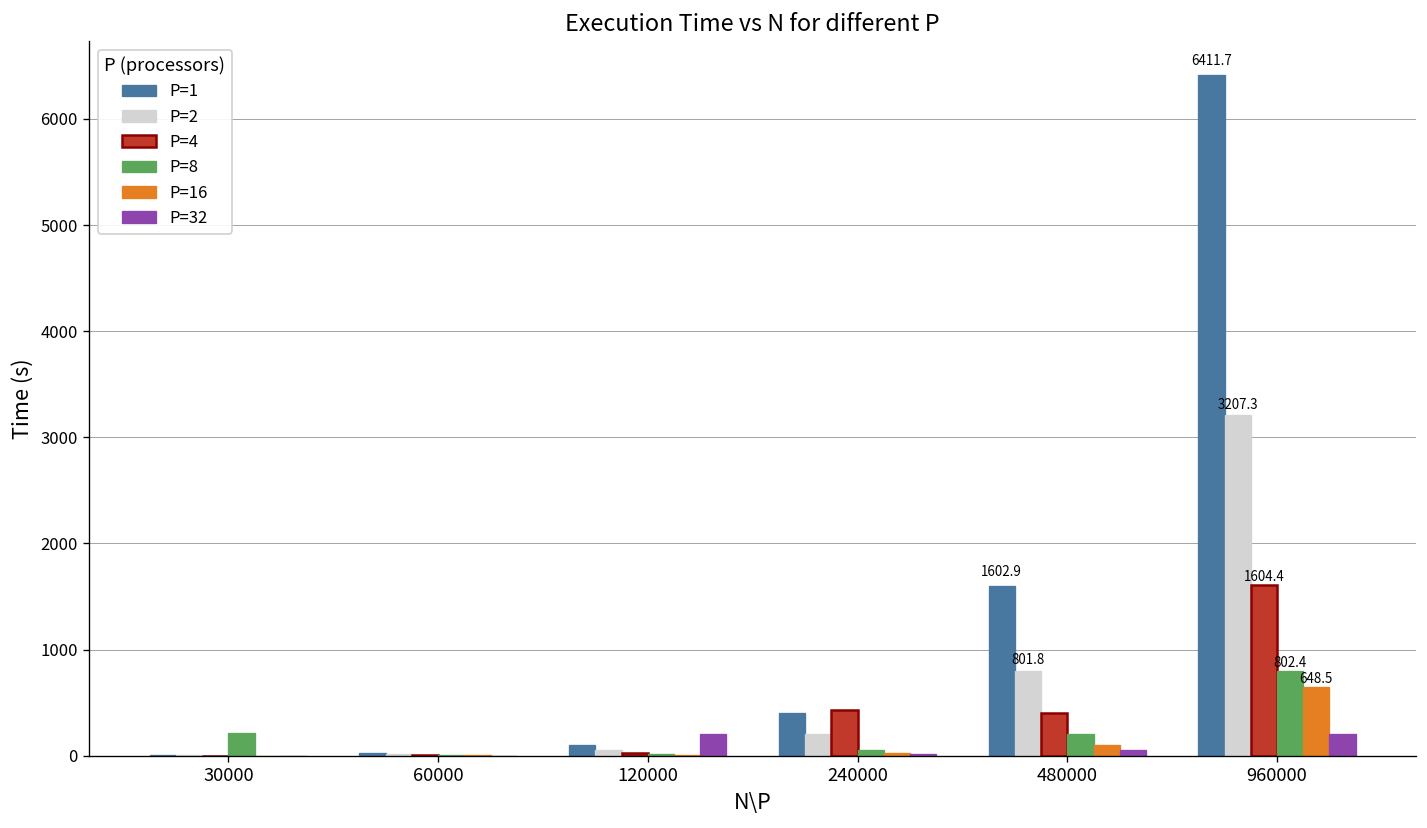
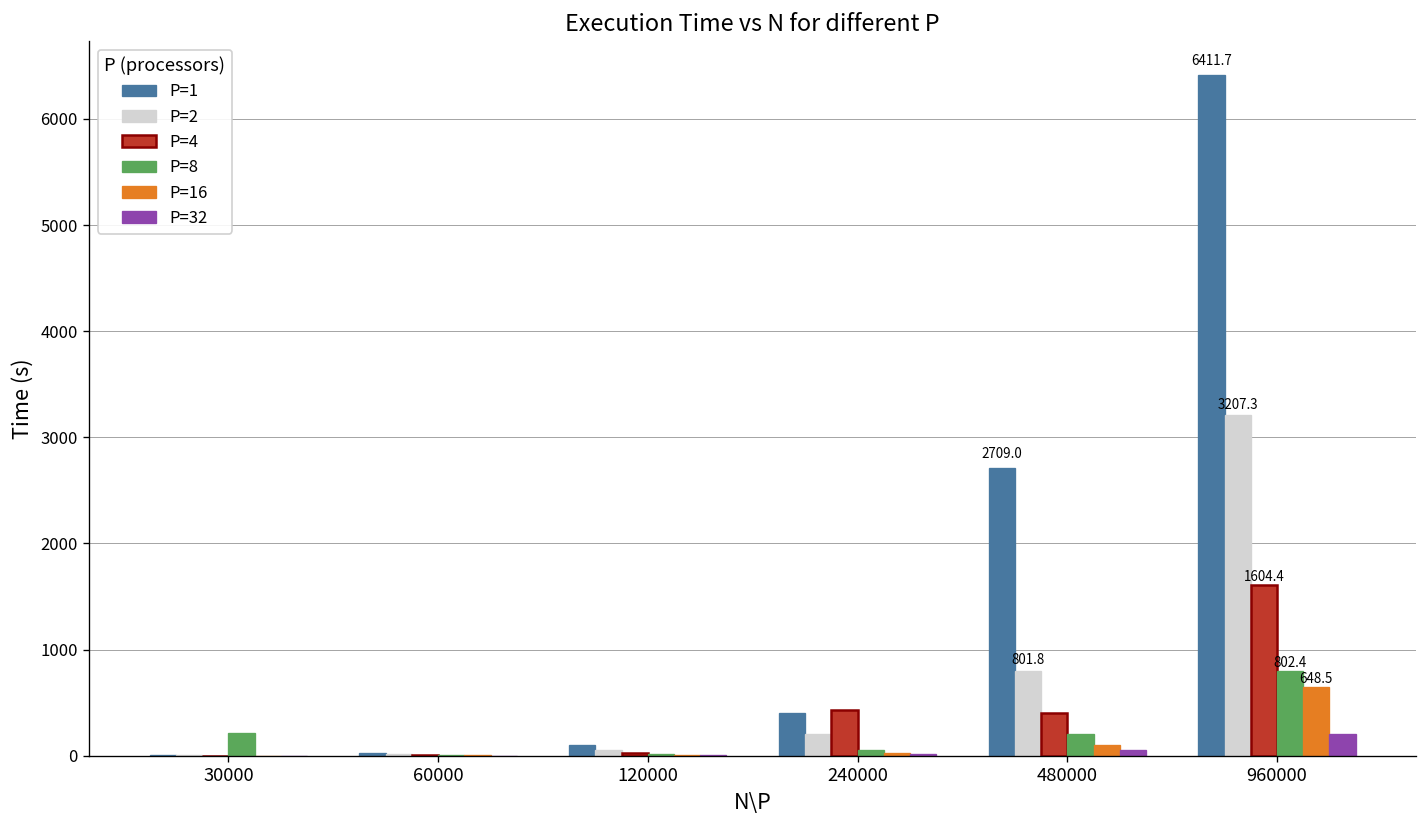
  {
    "P=1": {
-     "480000": 1602.9,
+     "480000": 2709.0,
      "960000": 6411.7
    },
    "P=2": {
      "480000": 801.8,
      "960000": 3207.3
    },
    "P=4": {
      "960000": 1604.4
    },
    "P=8": {
      "960000": 802.4
    },
    "P=16": {
      "960000": 648.5
    },
    "P=32": {
-     "120000": 200,
+     "120000": 0,
      "480000": 100,
      "960000": 200
    }
  }
